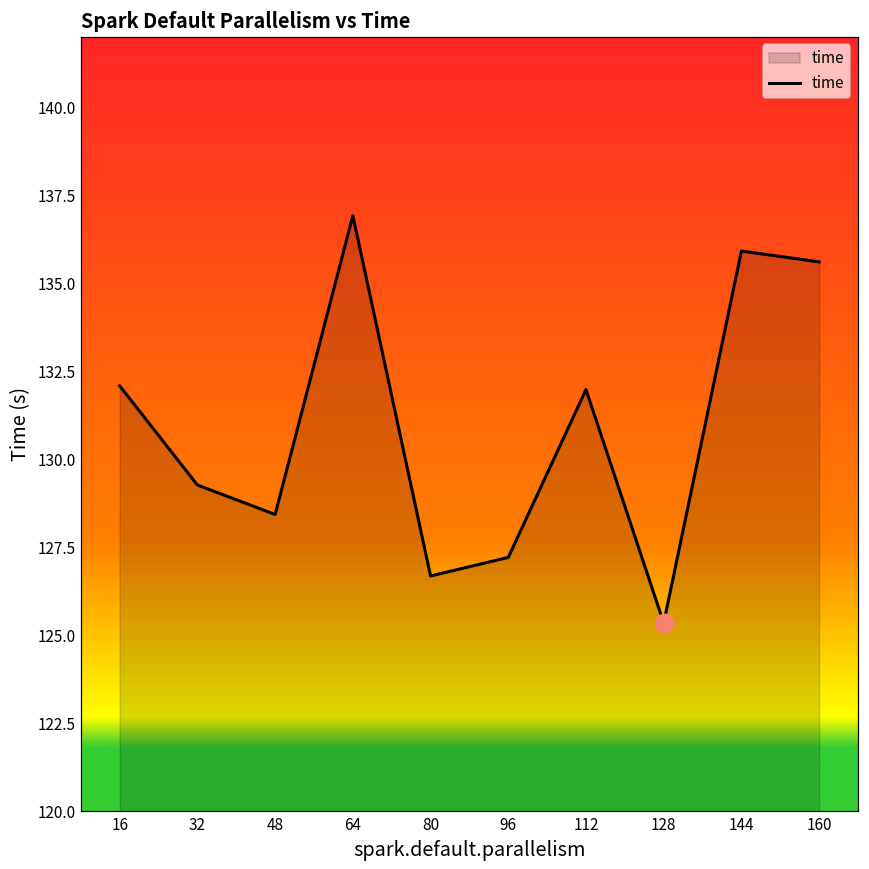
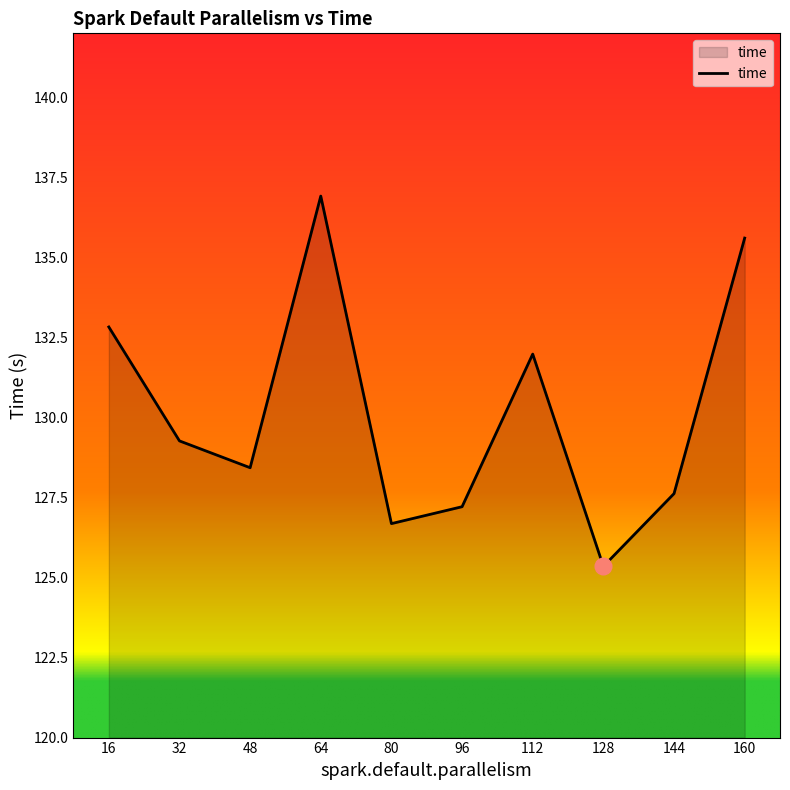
  {
    "time": {
-     "16": 132.1,
+     "16": 132.8,
      "32": 129.3,
      "48": 128.4,
      "64": 136.9,
      "80": 126.7,
      "96": 127.2,
      "112": 132.0,
-     "144": 135.9,
+     "144": 127.6,
      "160": 135.6
    }
  }
